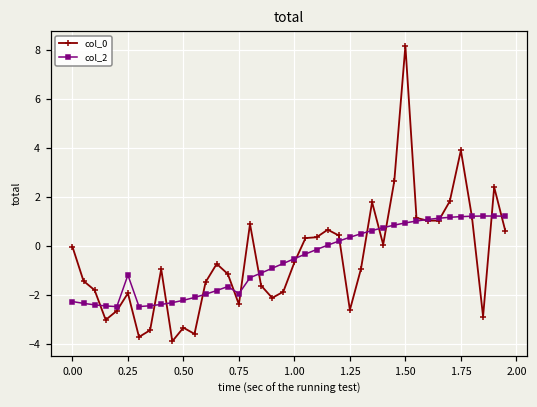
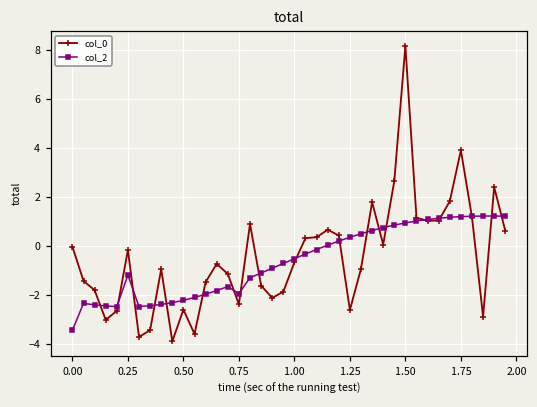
  {
    "col_0": {
      "0.00": 0.0,
-     "0.25": -1.9,
-     "0.50": -3.3,
+     "0.25": -0.2,
+     "0.50": -2.6,
      "0.75": -2.4,
      "1.00": -0.7,
      "1.25": -2.6,
      "1.50": 8.2,
      "1.75": 3.9
    },
    "col_2": {
-     "0.00": -2.3,
+     "0.00": -3.5,
      "0.25": -1.2,
      "0.50": -2.2,
      "0.75": -2.0,
      "1.00": -0.5,
      "1.25": 0.3,
      "1.50": 0.9,
      "1.75": 1.2
    }
  }
